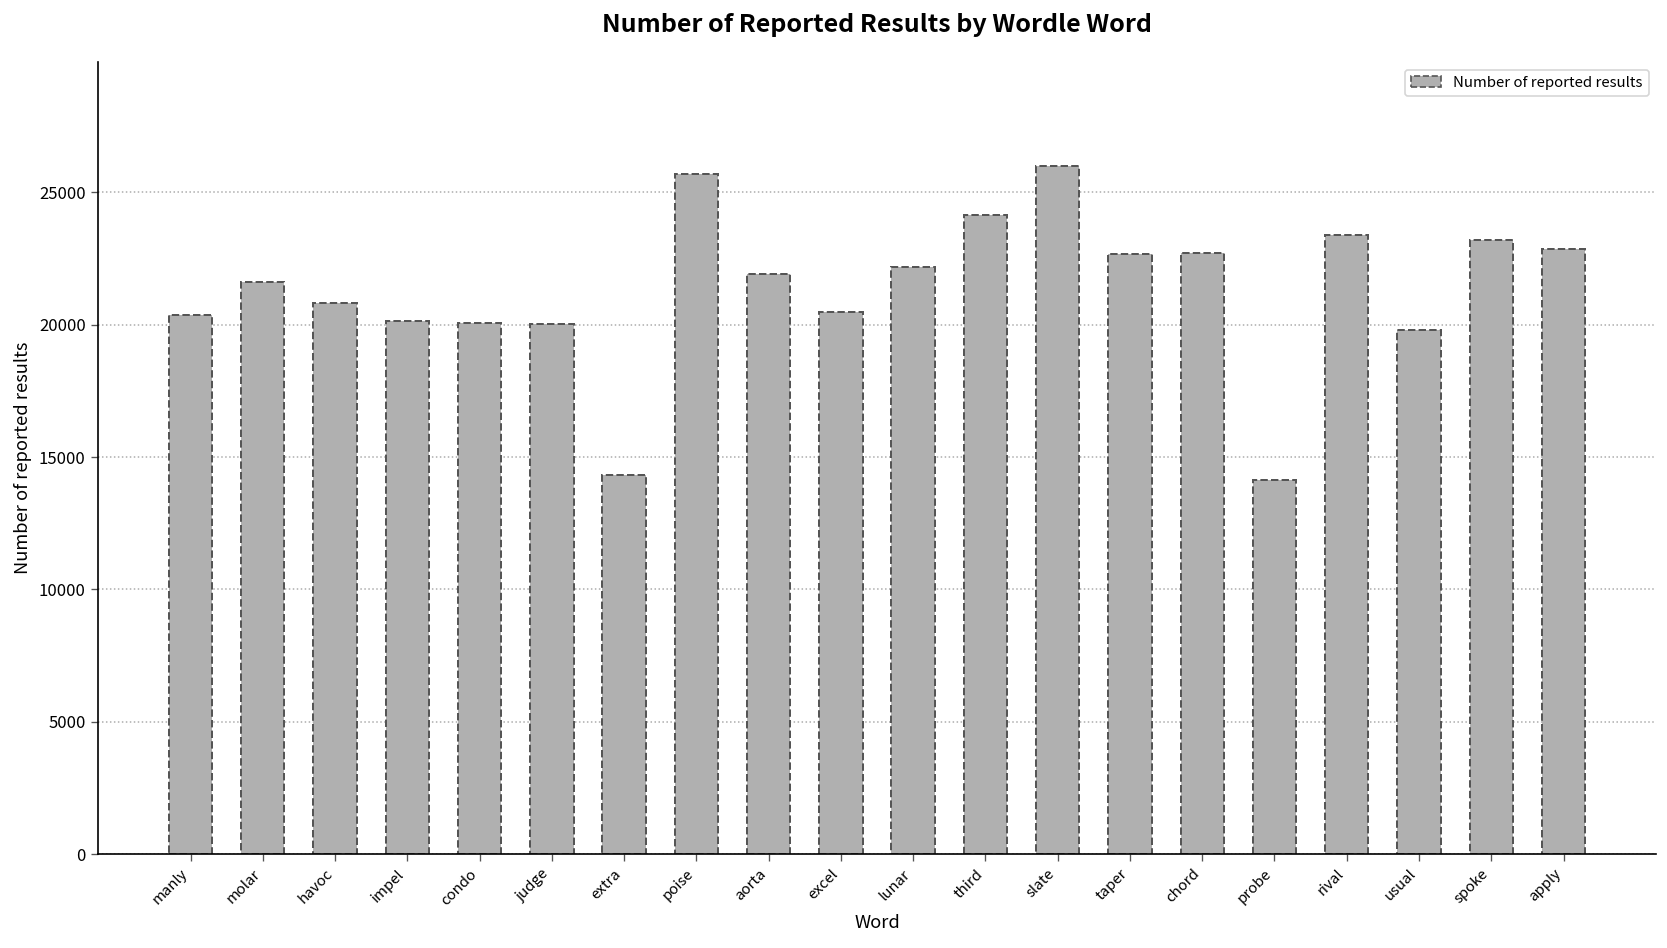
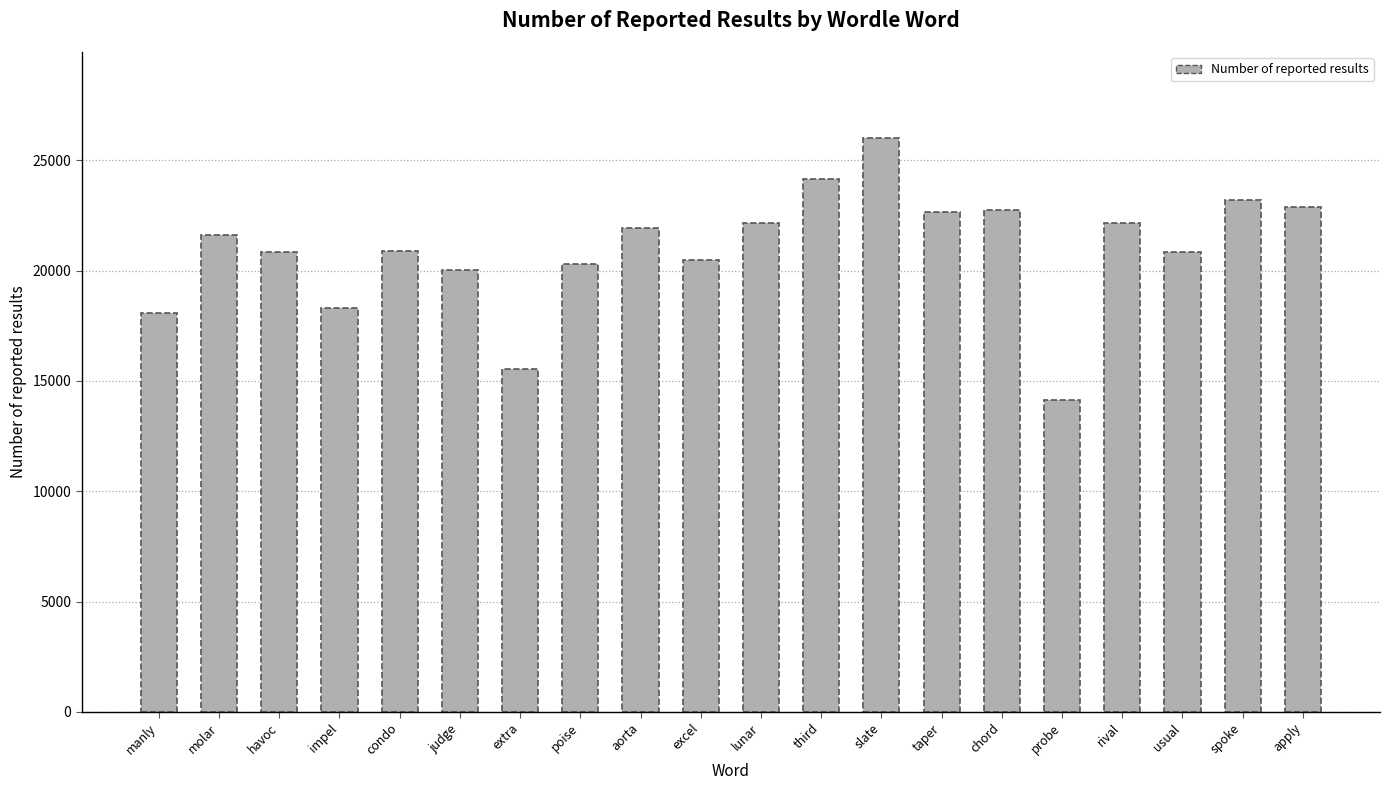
  {
-   "manly": 20400,
+   "manly": 18100,
    "molar": 21600,
    "havoc": 20800,
-   "impel": 20200,
-   "condo": 20100,
+   "impel": 18300,
+   "condo": 20900,
    "judge": 20000,
-   "extra": 14300,
-   "poise": 25700,
+   "extra": 15600,
+   "poise": 20300,
    "aorta": 21900,
    "excel": 20500,
    "lunar": 22200,
    "third": 24100,
    "slate": 26000,
    "taper": 22700,
    "chord": 22700,
    "probe": 14100,
-   "rival": 23400,
-   "usual": 19800,
+   "rival": 22200,
+   "usual": 20800,
    "spoke": 23200,
    "apply": 22900
  }
